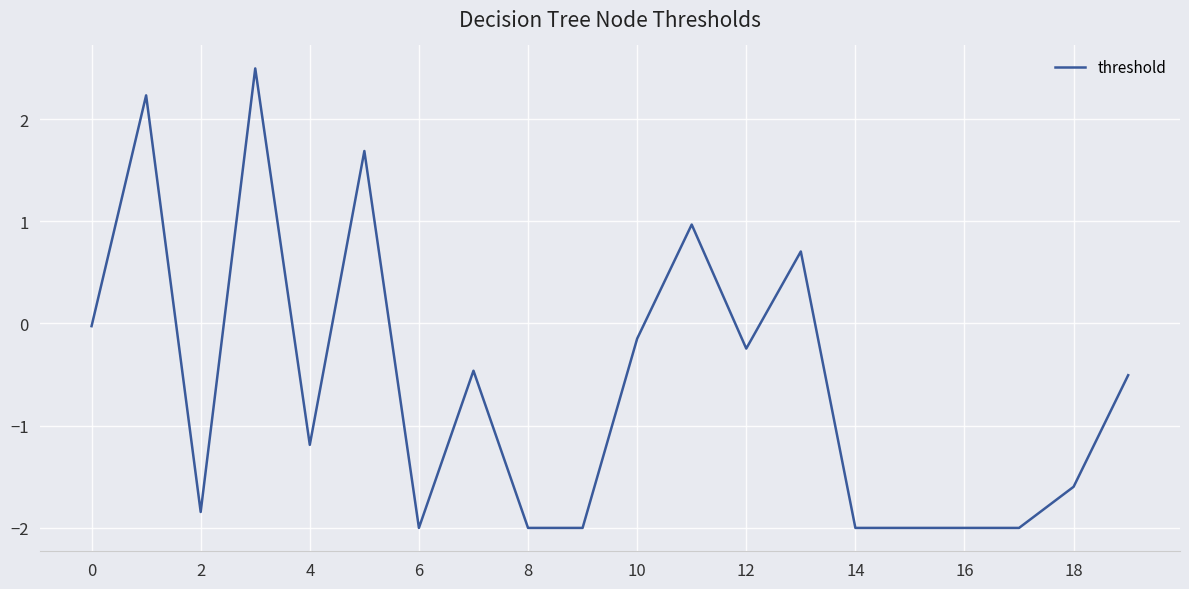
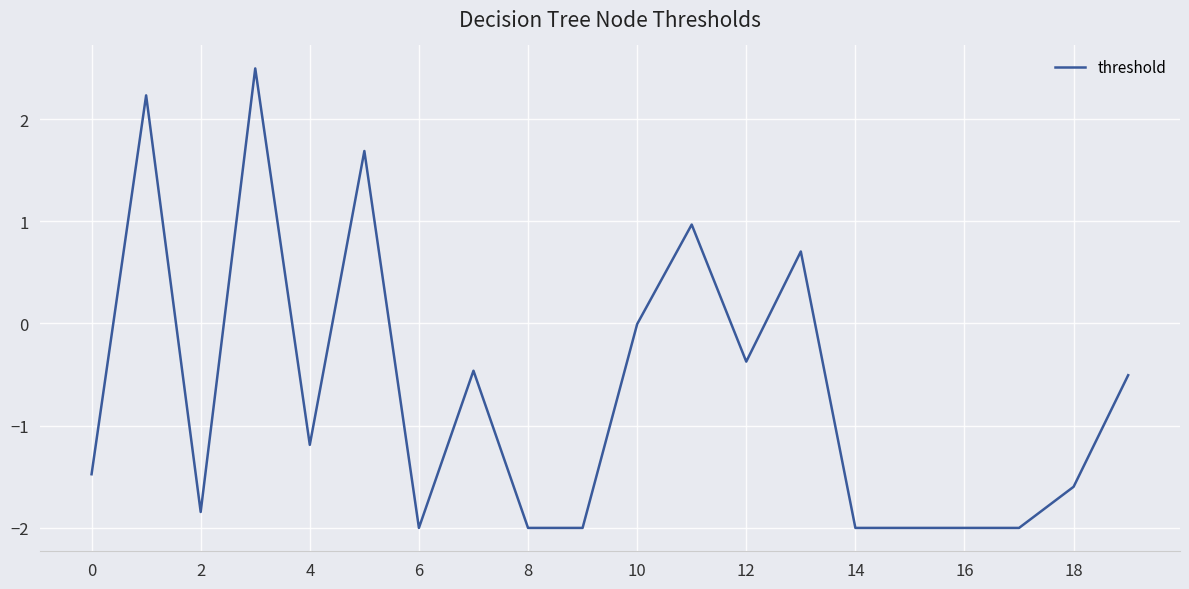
  {
-   "0": -0.03,
+   "0": -1.47,
    "2": -1.84,
    "4": -1.19,
    "6": -2.00,
    "8": -2.00,
-   "10": -0.15,
-   "12": -0.25,
+   "10": -0.01,
+   "12": -0.37,
    "14": -2.00,
    "16": -2.00,
    "18": -1.60
  }
